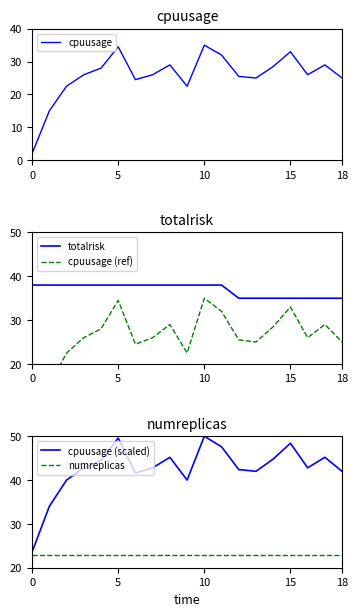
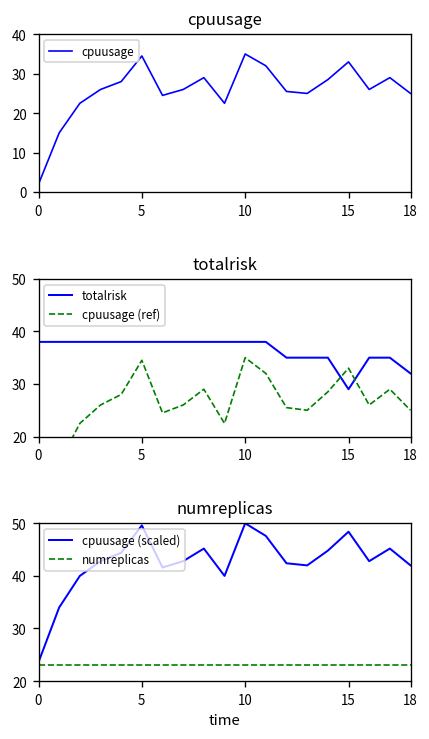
  {
    "cpuusage": {
      "0": 2,
      "5": 35,
      "10": 35,
      "15": 33,
      "18": 25
    },
    "totalrisk": {
      "totalrisk": {
        "0": 38,
        "5": 38,
        "10": 38,
-       "15": 35,
-       "18": 35
+       "15": 29,
+       "18": 32
      },
      "cpuusage (ref)": {
        "5": 35,
        "10": 35,
        "15": 33,
        "18": 25
      }
    },
    "numreplicas": {
      "cpuusage (scaled)": {
        "0": 24,
        "5": 50,
        "10": 50,
        "15": 48,
        "18": 42
      },
      "numreplicas": {
        "0": 23,
        "5": 23,
        "10": 23,
        "15": 23,
        "18": 23
      }
    }
  }
